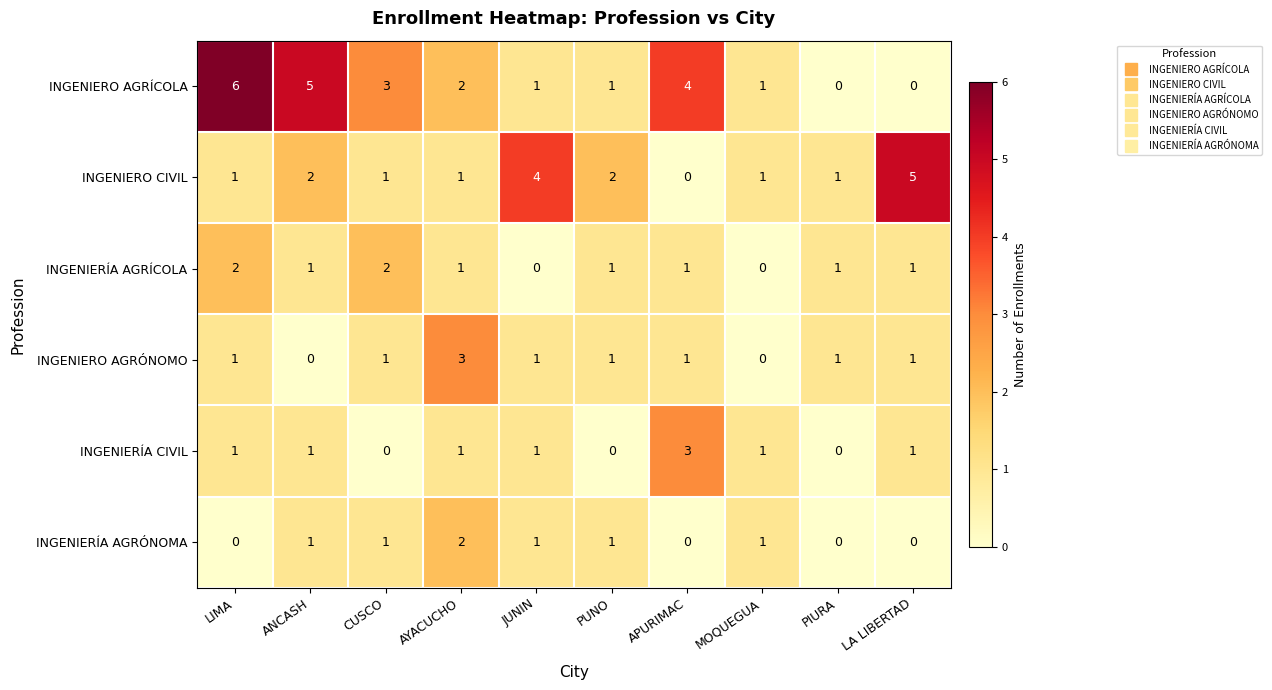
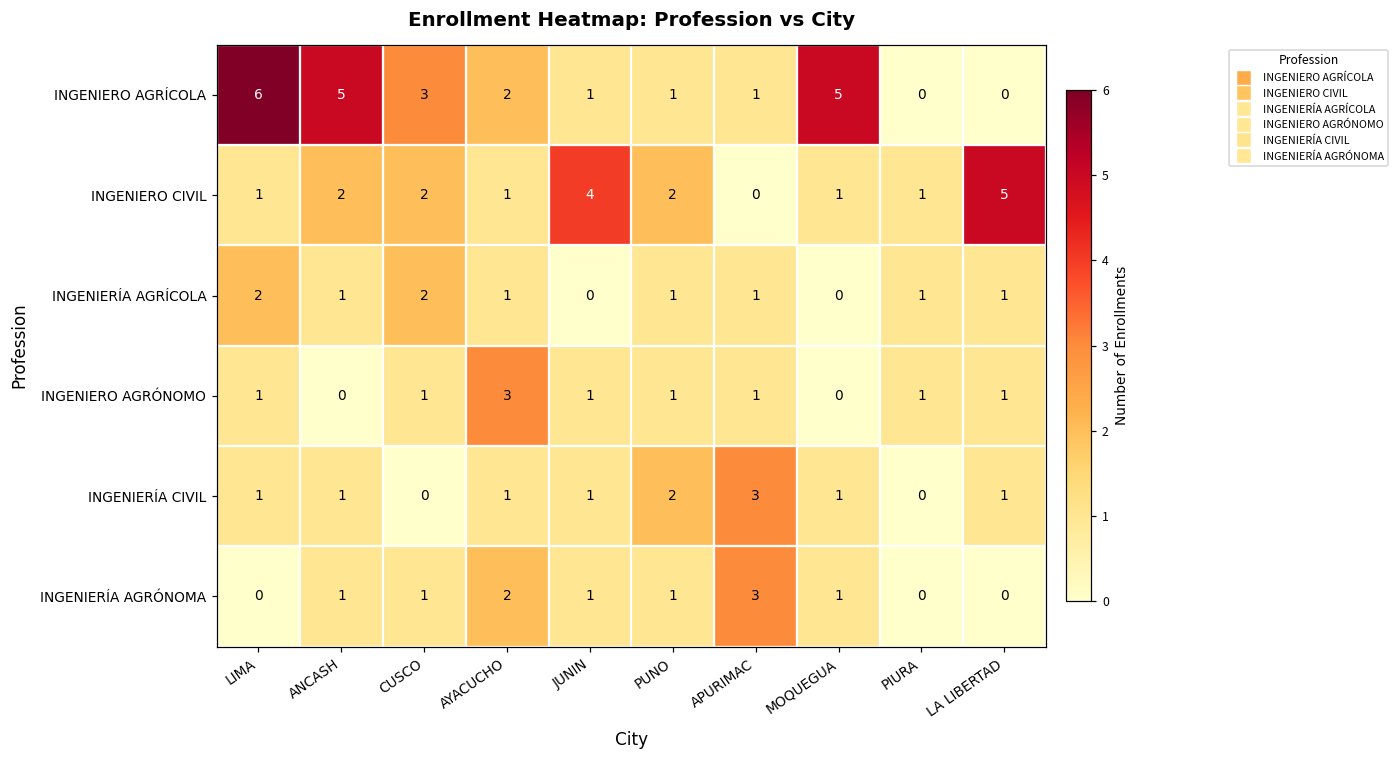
  {
    "INGENIERO AGRÍCOLA": {
      "LIMA": 6,
      "ANCASH": 5,
      "CUSCO": 3,
      "AYACUCHO": 2,
      "JUNIN": 1,
      "PUNO": 1,
-     "APURIMAC": 4,
-     "MOQUEGUA": 1,
+     "APURIMAC": 1,
+     "MOQUEGUA": 5,
      "PIURA": 0,
      "LA LIBERTAD": 0
    },
    "INGENIERO CIVIL": {
      "LIMA": 1,
      "ANCASH": 2,
-     "CUSCO": 1,
+     "CUSCO": 2,
      "AYACUCHO": 1,
      "JUNIN": 4,
      "PUNO": 2,
      "APURIMAC": 0,
      "MOQUEGUA": 1,
      "PIURA": 1,
      "LA LIBERTAD": 5
    },
    "INGENIERÍA AGRÍCOLA": {
      "LIMA": 2,
      "ANCASH": 1,
      "CUSCO": 2,
      "AYACUCHO": 1,
      "JUNIN": 0,
      "PUNO": 1,
      "APURIMAC": 1,
      "MOQUEGUA": 0,
      "PIURA": 1,
      "LA LIBERTAD": 1
    },
    "INGENIERO AGRÓNOMO": {
      "LIMA": 1,
      "ANCASH": 0,
      "CUSCO": 1,
      "AYACUCHO": 3,
      "JUNIN": 1,
      "PUNO": 1,
      "APURIMAC": 1,
      "MOQUEGUA": 0,
      "PIURA": 1,
      "LA LIBERTAD": 1
    },
    "INGENIERÍA CIVIL": {
      "LIMA": 1,
      "ANCASH": 1,
      "CUSCO": 0,
      "AYACUCHO": 1,
      "JUNIN": 1,
-     "PUNO": 0,
+     "PUNO": 2,
      "APURIMAC": 3,
      "MOQUEGUA": 1,
      "PIURA": 0,
      "LA LIBERTAD": 1
    },
    "INGENIERÍA AGRÓNOMA": {
      "LIMA": 0,
      "ANCASH": 1,
      "CUSCO": 1,
      "AYACUCHO": 2,
      "JUNIN": 1,
      "PUNO": 1,
-     "APURIMAC": 0,
+     "APURIMAC": 3,
      "MOQUEGUA": 1,
      "PIURA": 0,
      "LA LIBERTAD": 0
    }
  }
